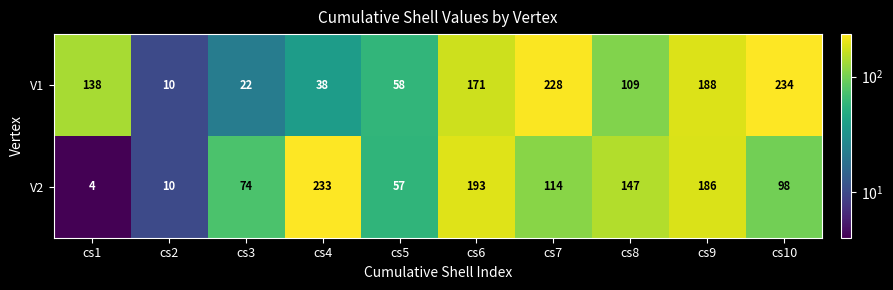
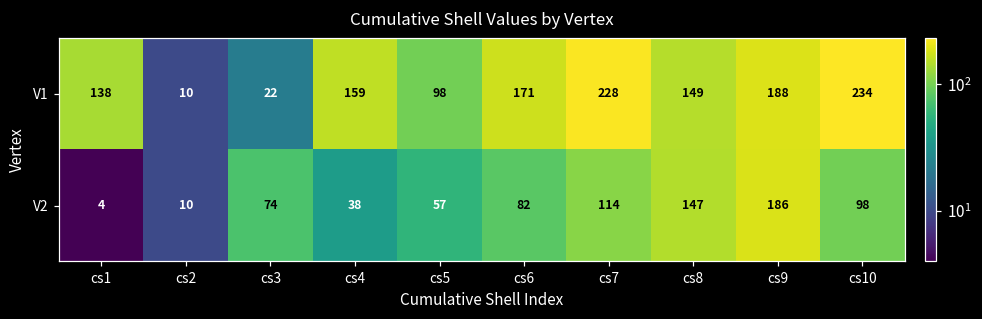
  {
    "V1": {
      "cs1": 138,
      "cs2": 10,
      "cs3": 22,
-     "cs4": 38,
-     "cs5": 58,
+     "cs4": 159,
+     "cs5": 98,
      "cs6": 171,
      "cs7": 228,
-     "cs8": 109,
+     "cs8": 149,
      "cs9": 188,
      "cs10": 234
    },
    "V2": {
      "cs1": 4,
      "cs2": 10,
      "cs3": 74,
-     "cs4": 233,
+     "cs4": 38,
      "cs5": 57,
-     "cs6": 193,
+     "cs6": 82,
      "cs7": 114,
      "cs8": 147,
      "cs9": 186,
      "cs10": 98
    }
  }
